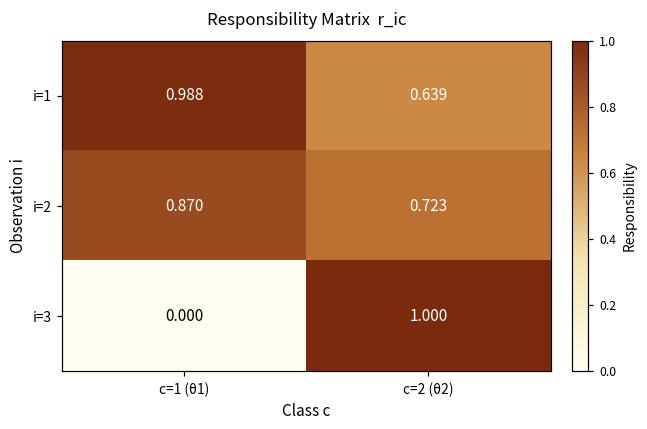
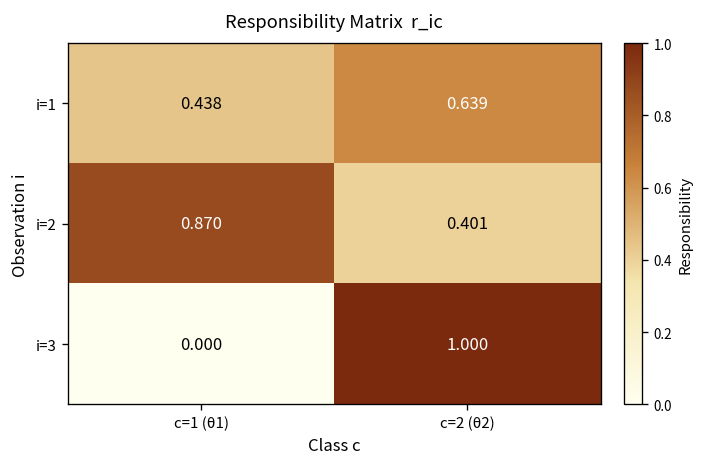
  {
    "i=1": {
-     "c=1 (θ1)": 0.988,
+     "c=1 (θ1)": 0.438,
      "c=2 (θ2)": 0.639
    },
    "i=2": {
      "c=1 (θ1)": 0.870,
-     "c=2 (θ2)": 0.723
+     "c=2 (θ2)": 0.401
    },
    "i=3": {
      "c=1 (θ1)": 0.000,
      "c=2 (θ2)": 1.000
    }
  }
